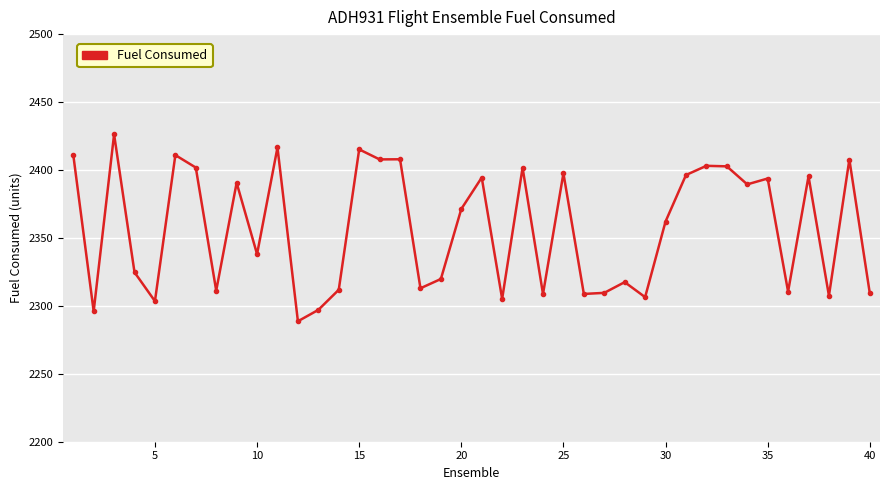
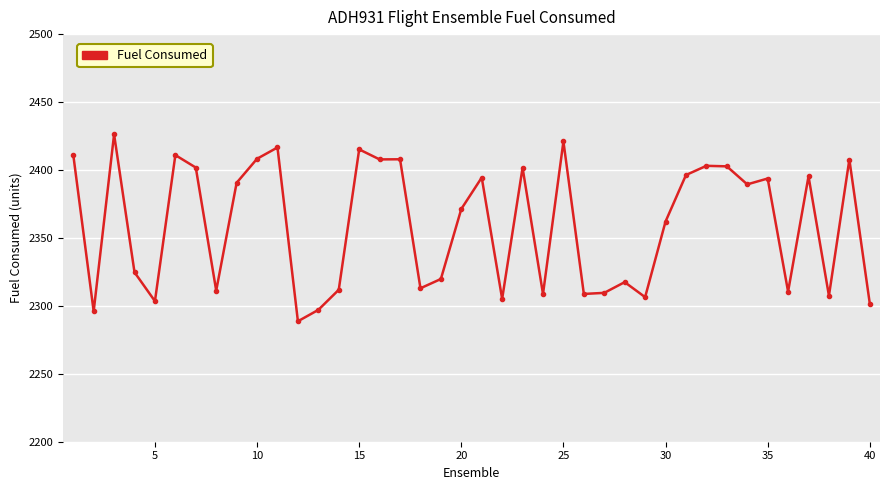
  {
    "5": 2303,
-   "10": 2338,
+   "10": 2408,
    "15": 2415,
    "20": 2371,
-   "25": 2398,
+   "25": 2421,
    "30": 2362,
    "35": 2394,
-   "40": 2309
+   "40": 2302
  }
